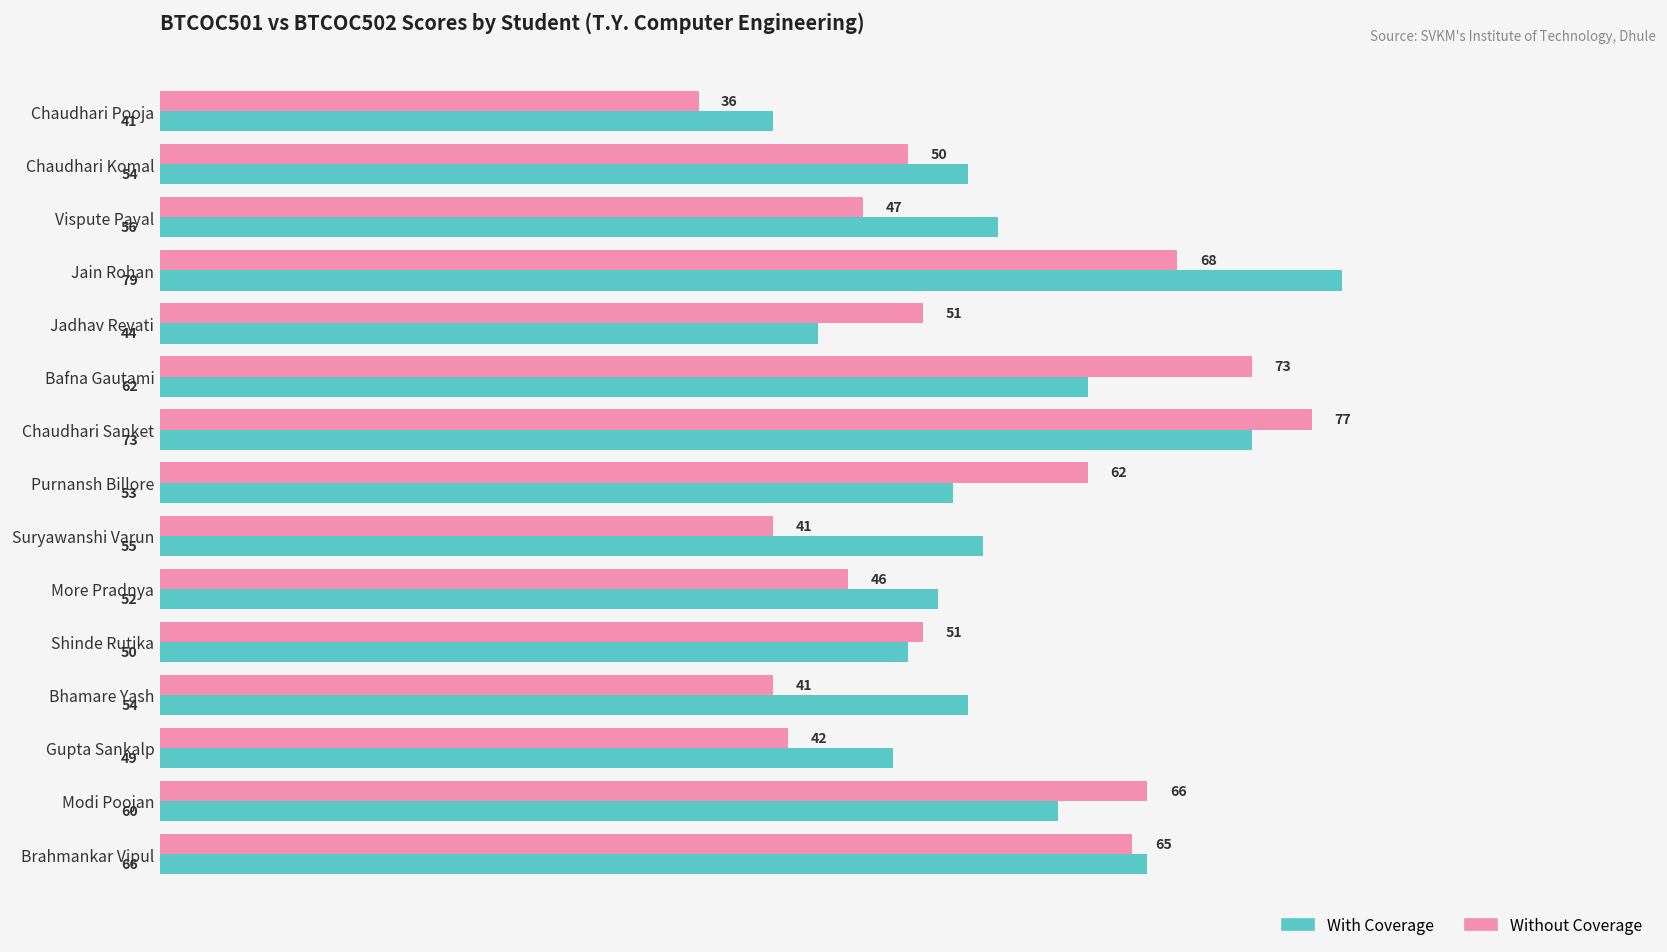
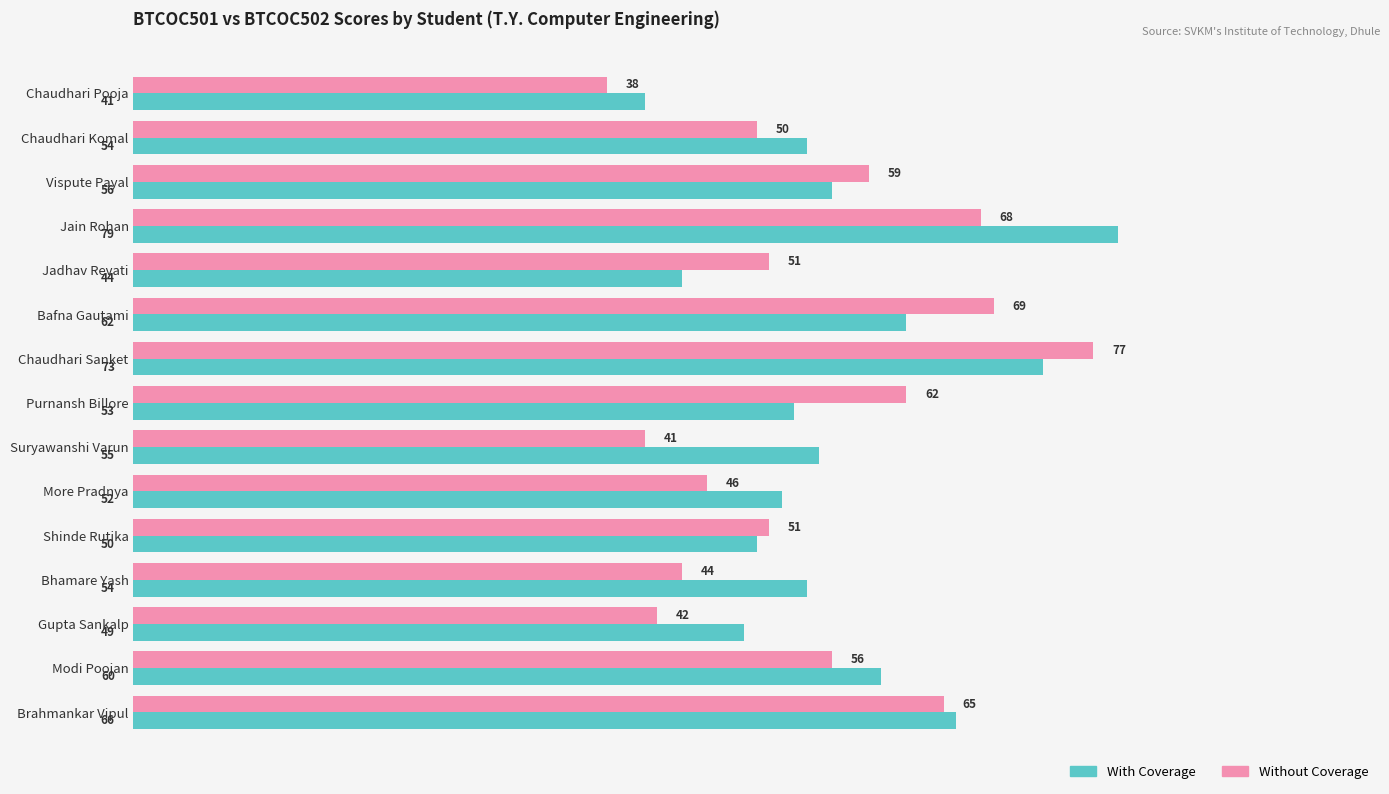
  {
    "Without Coverage": {
-     "Chaudhari Pooja": 36,
+     "Chaudhari Pooja": 38,
      "Chaudhari Komal": 50,
-     "Vispute Payal": 47,
+     "Vispute Payal": 59,
      "Jain Rohan": 68,
      "Jadhav Revati": 51,
-     "Bafna Gautami": 73,
+     "Bafna Gautami": 69,
      "Chaudhari Sanket": 77,
      "Purnansh Billore": 62,
      "Suryawanshi Varun": 41,
      "More Pradnya": 46,
      "Shinde Rutika": 51,
-     "Bhamare Yash": 41,
+     "Bhamare Yash": 44,
      "Gupta Sankalp": 42,
-     "Modi Poojan": 66,
+     "Modi Poojan": 56,
      "Brahmankar Vipul": 65
    }
  }
